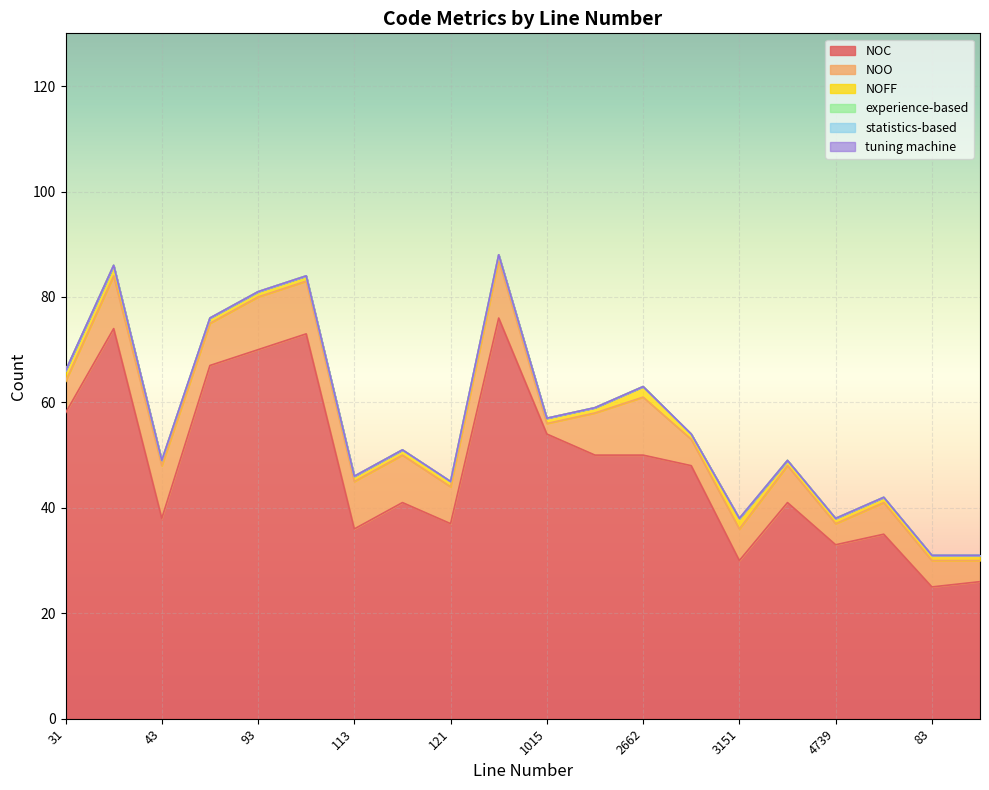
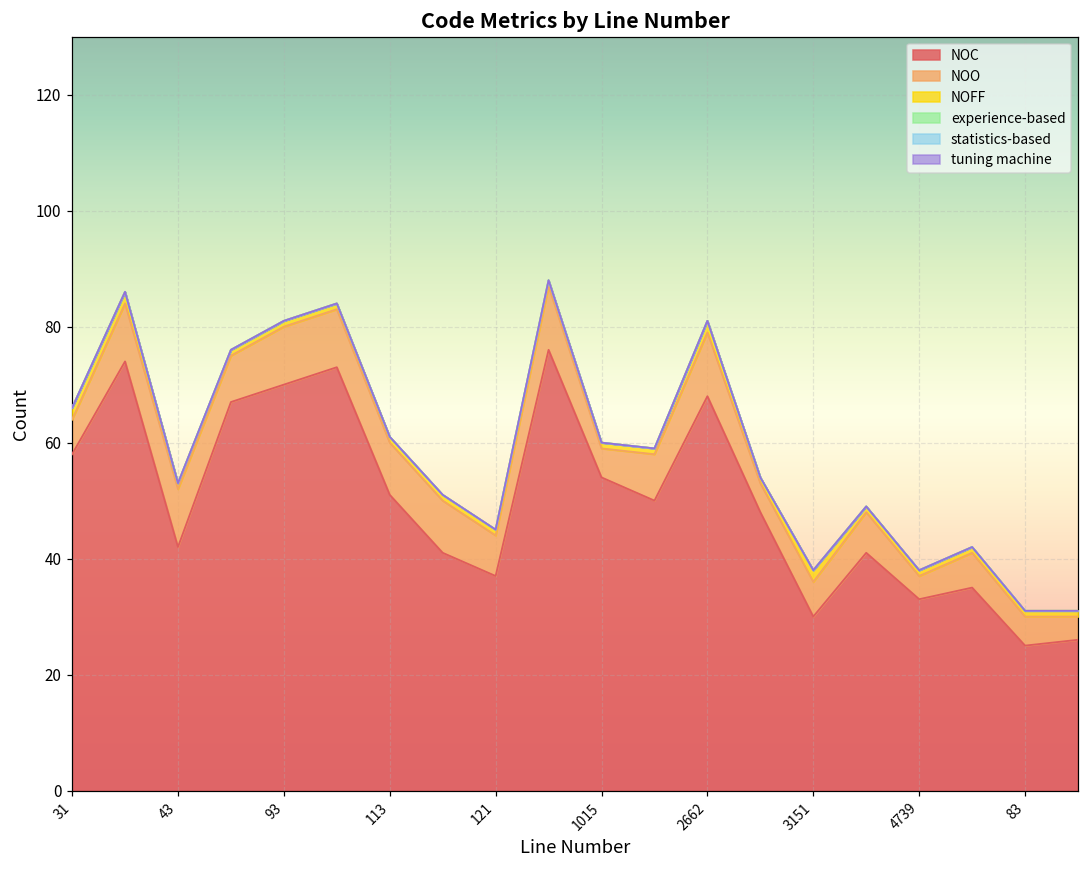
  {
    "NOC": {
      "31": 58,
-     "43": 38,
+     "43": 42,
      "93": 70,
-     "113": 36,
+     "113": 51,
      "121": 37,
      "1015": 54,
-     "2662": 50,
+     "2662": 68,
      "3151": 30,
      "4739": 33,
      "83": 25
    },
    "NOO": {
      "31": 6,
      "43": 10,
      "93": 10,
      "113": 9,
      "121": 7,
-     "1015": 2,
+     "1015": 5,
      "2662": 11,
      "3151": 6,
      "4739": 4,
      "83": 5
    }
  }
